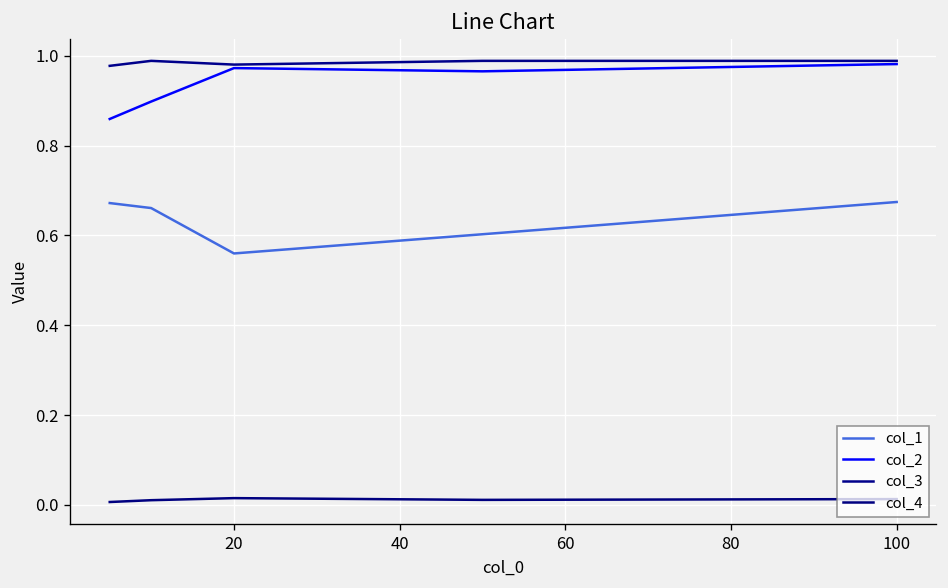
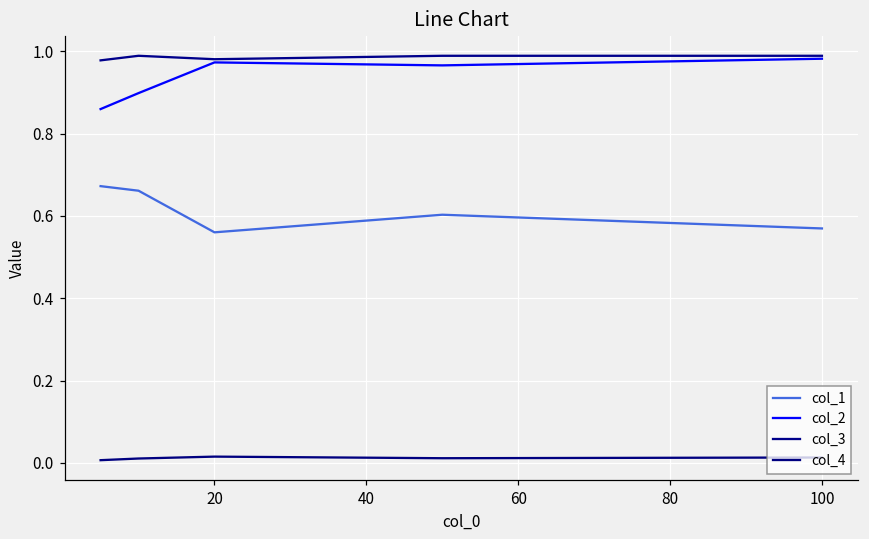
  {
    "col_1": {
      "20": 0.56,
-     "100": 0.67
+     "100": 0.57
    },
    "col_2": {
      "20": 0.97,
      "100": 0.98
    }
  }
